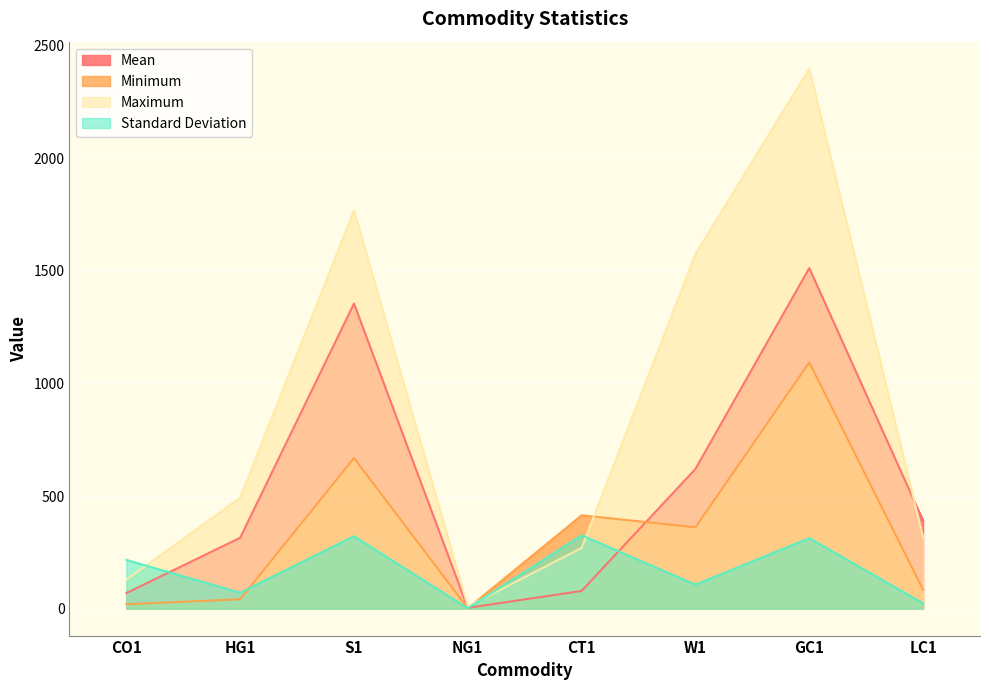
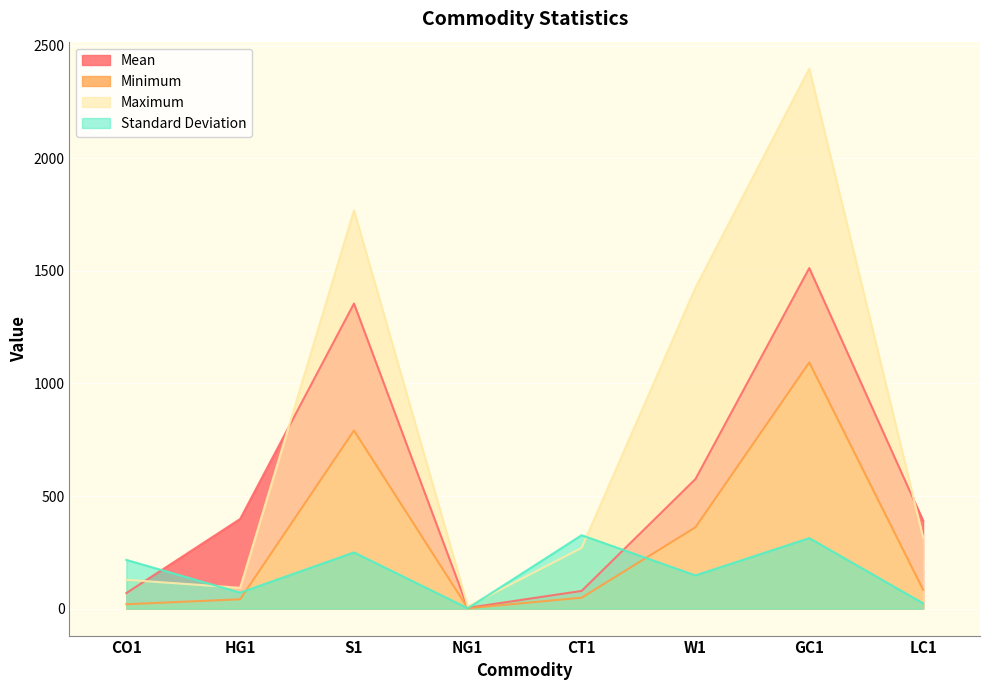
  {
    "Mean": {
      "CO1": 70,
-     "HG1": 310,
+     "HG1": 400,
      "S1": 1360,
      "CT1": 80,
-     "W1": 620,
+     "W1": 580,
      "GC1": 1510,
      "LC1": 390
    },
    "Minimum": {
      "CO1": 20,
      "HG1": 40,
-     "S1": 670,
-     "CT1": 410,
+     "S1": 790,
+     "CT1": 50,
      "W1": 360,
      "GC1": 1090,
      "LC1": 80
    },
    "Maximum": {
      "CO1": 130,
-     "HG1": 490,
+     "HG1": 90,
      "S1": 1770,
      "CT1": 270,
-     "W1": 1580,
+     "W1": 1430,
      "GC1": 2400,
      "LC1": 320
    },
    "Standard Deviation": {
      "CO1": 220,
      "HG1": 70,
-     "S1": 320,
+     "S1": 250,
      "CT1": 330,
-     "W1": 110,
+     "W1": 150,
      "GC1": 310,
      "LC1": 20
    }
  }
